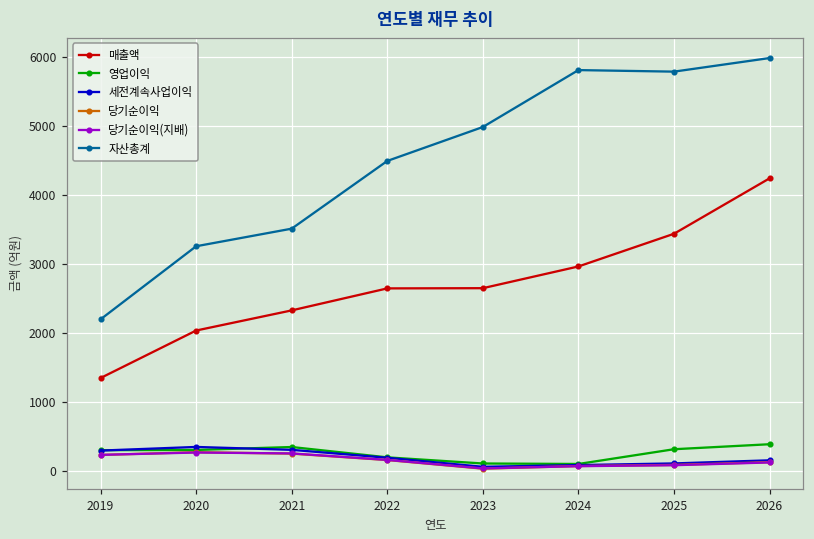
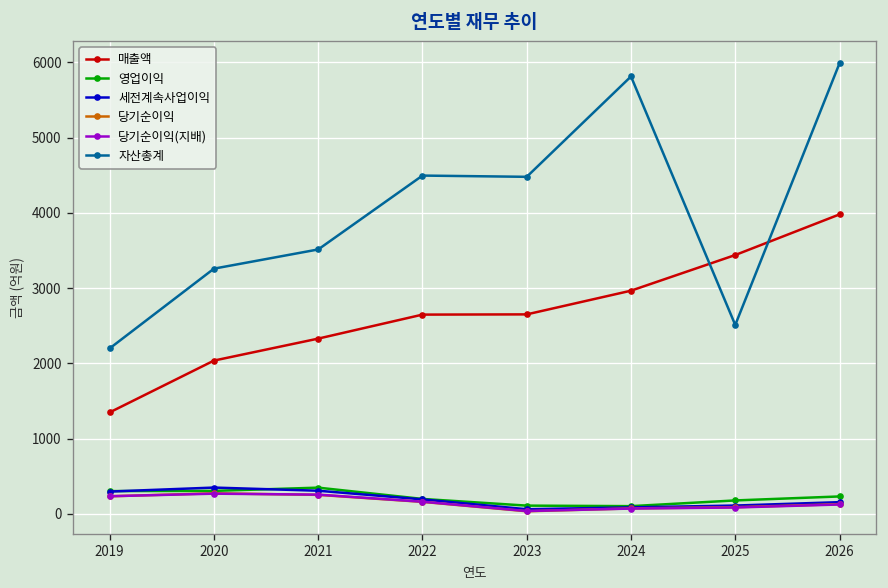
  {
    "매출액": {
      "2019": 1300,
      "2020": 2000,
      "2021": 2300,
      "2022": 2600,
      "2023": 2700,
      "2024": 3000,
      "2025": 3400,
-     "2026": 4200
+     "2026": 4000
    },
    "영업이익": {
      "2023": 100,
-     "2025": 300,
-     "2026": 400
+     "2025": 200,
+     "2026": 200
    },
    "세전계속사업이익": {
      "2020": 300
    },
    "당기순이익(지배)": {
      "2019": 200,
      "2021": 300
    },
    "자산총계": {
      "2019": 2200,
      "2020": 3300,
      "2021": 3500,
      "2022": 4500,
-     "2023": 5000,
+     "2023": 4500,
      "2024": 5800,
-     "2025": 5800,
+     "2025": 2500,
      "2026": 6000
    }
  }
